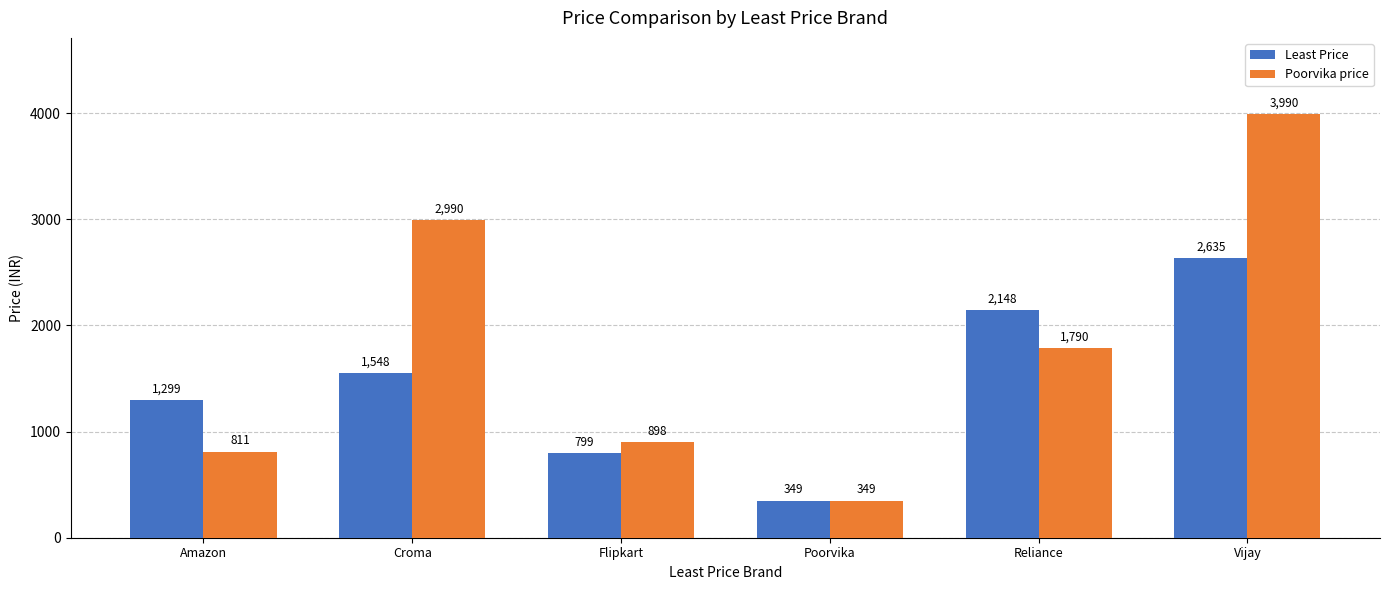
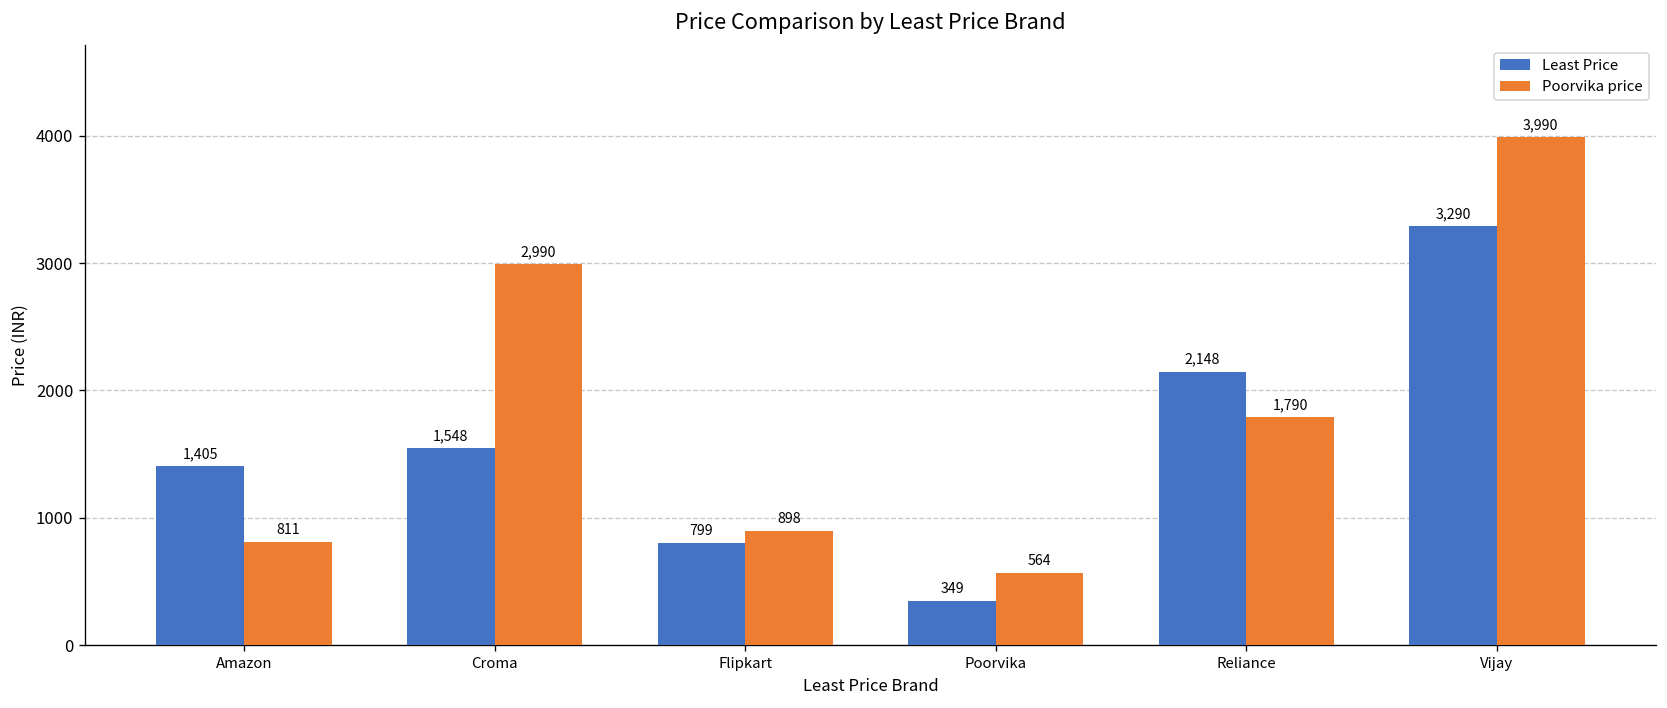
  {
    "Least Price": {
-     "Amazon": "1,299",
+     "Amazon": "1,405",
      "Croma": "1,548",
      "Flipkart": "799",
      "Poorvika": "349",
      "Reliance": "2,148",
-     "Vijay": "2,635"
+     "Vijay": "3,290"
    },
    "Poorvika price": {
      "Amazon": "811",
      "Croma": "2,990",
      "Flipkart": "898",
-     "Poorvika": "349",
+     "Poorvika": "564",
      "Reliance": "1,790",
      "Vijay": "3,990"
    }
  }
